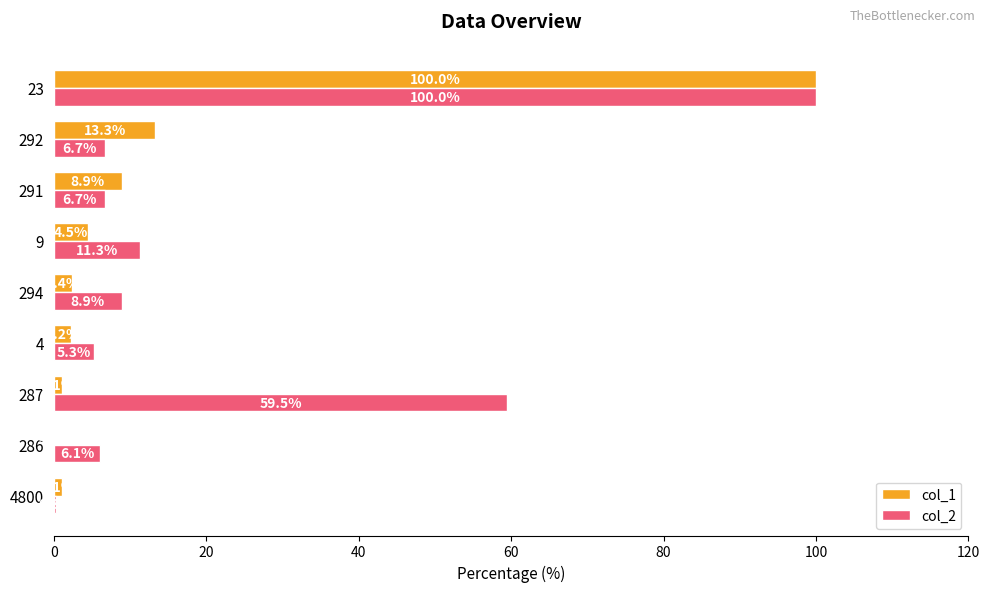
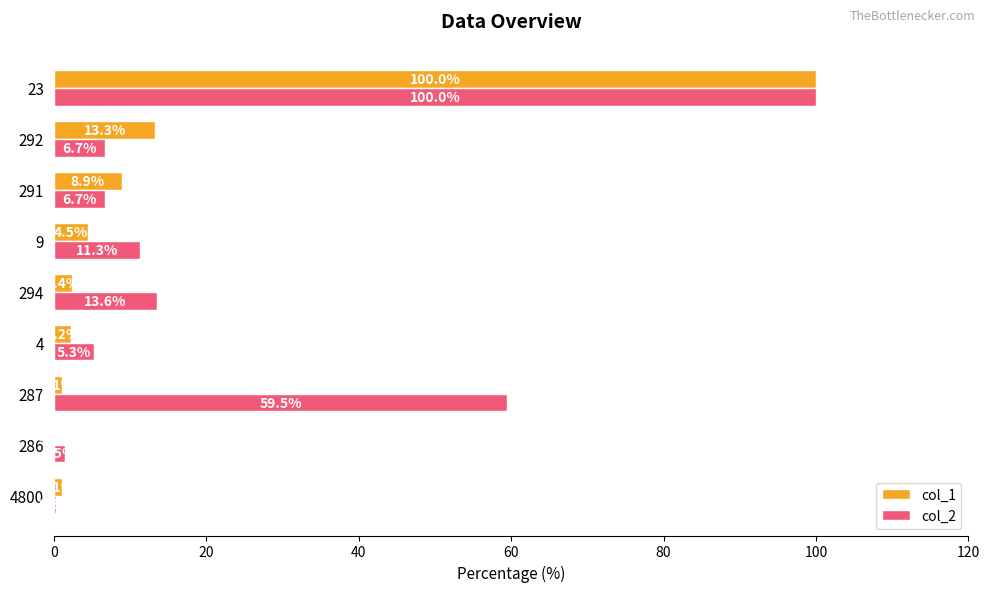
  {
    "col_1": {
      "23": "100.0%",
      "292": "13.3%",
      "291": "8.9%",
      "9": "4.5%"
    },
    "col_2": {
      "23": "100.0%",
      "292": "6.7%",
      "291": "6.7%",
      "9": "11.3%",
-     "294": "8.9%",
+     "294": "13.6%",
      "4": "5.3%",
      "287": "59.5%",
-     "286": "6"
+     "286": "1"
    }
  }
